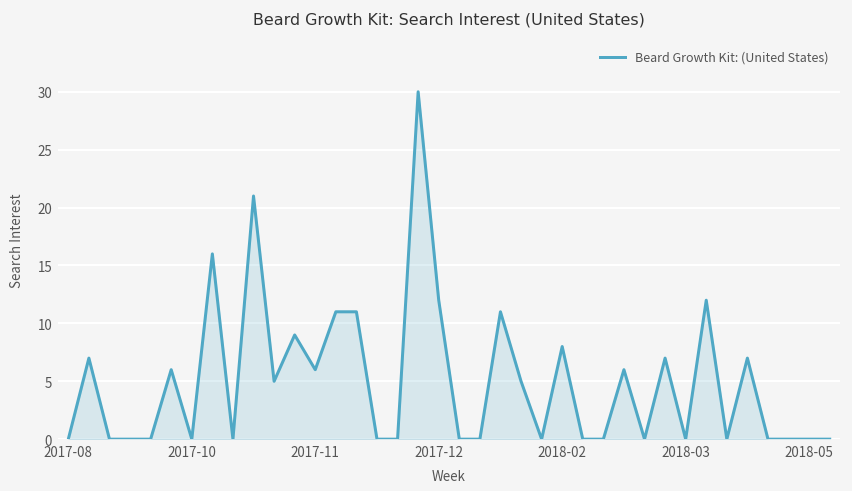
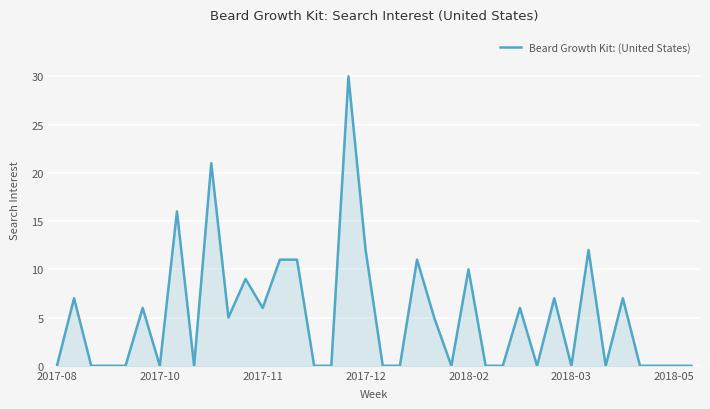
  {
    "2017-08": 0,
    "2017-10": 0,
    "2017-11": 6,
    "2017-12": 12,
-   "2018-02": 8,
+   "2018-02": 10,
    "2018-03": 0,
    "2018-05": 0
  }
